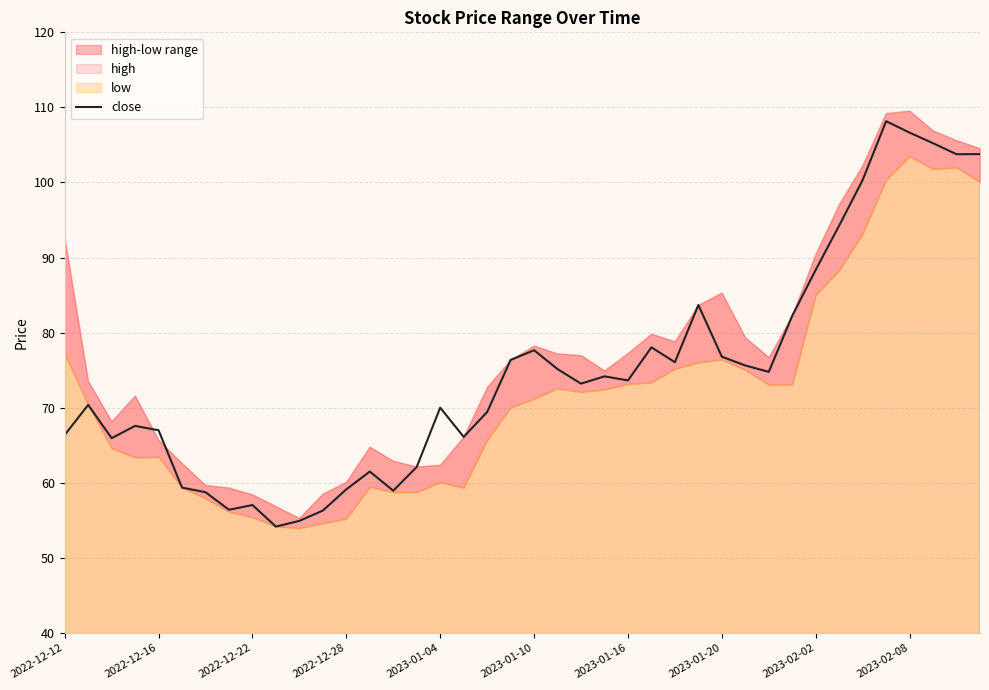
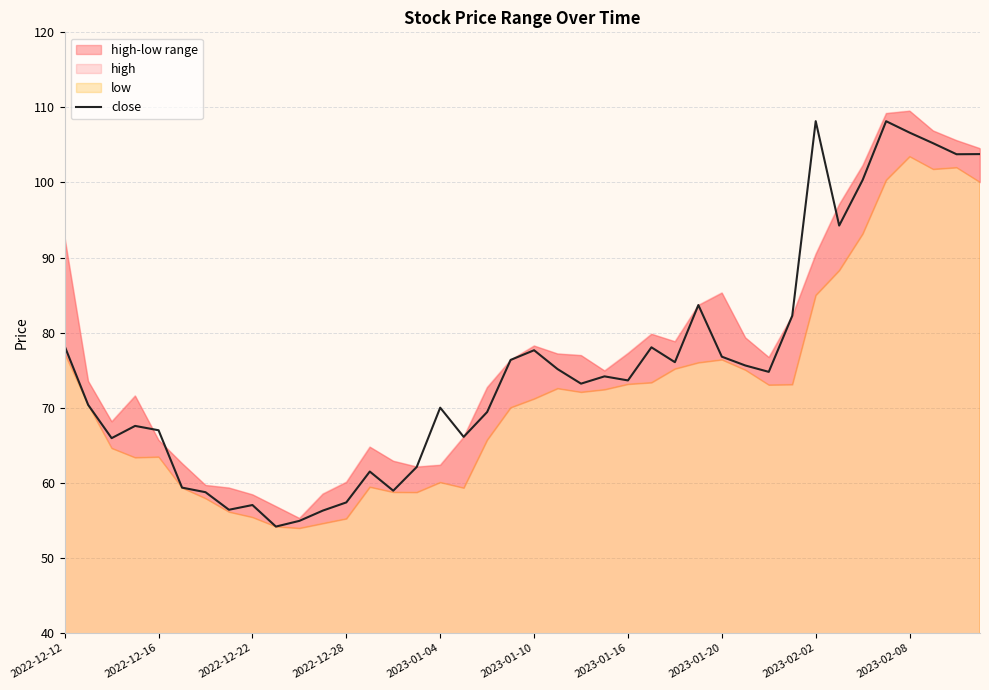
  {
    "close": {
-     "2022-12-12": 66,
+     "2022-12-12": 78,
      "2022-12-16": 67,
      "2022-12-22": 57,
-     "2022-12-28": 59,
+     "2022-12-28": 57,
      "2023-01-04": 70,
      "2023-01-10": 78,
      "2023-01-16": 74,
      "2023-01-20": 77,
-     "2023-02-02": 88,
+     "2023-02-02": 108,
      "2023-02-08": 107
    }
  }
